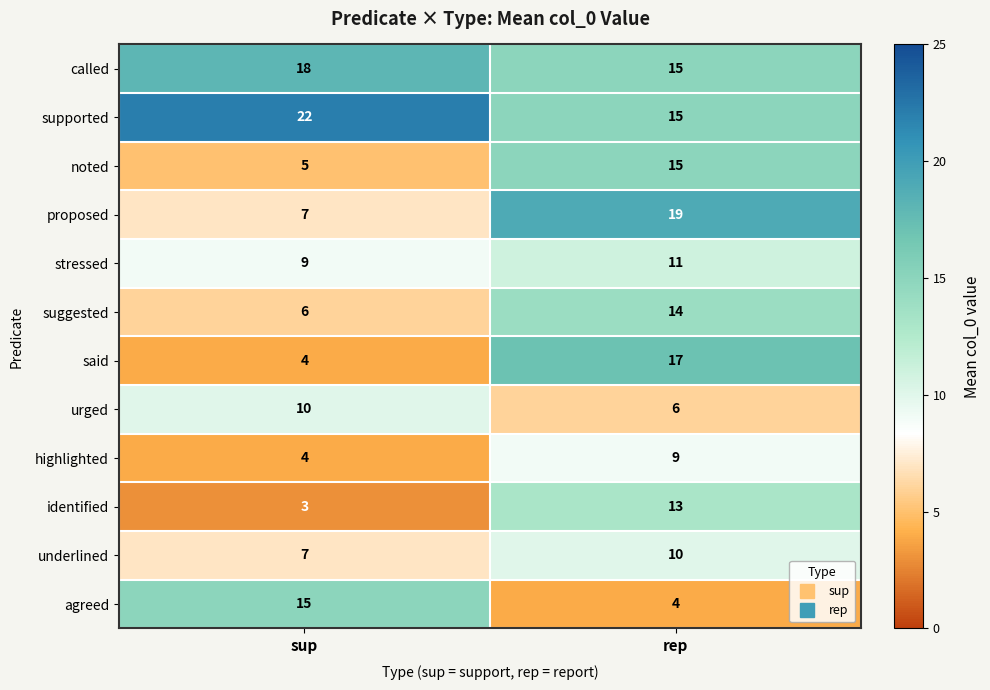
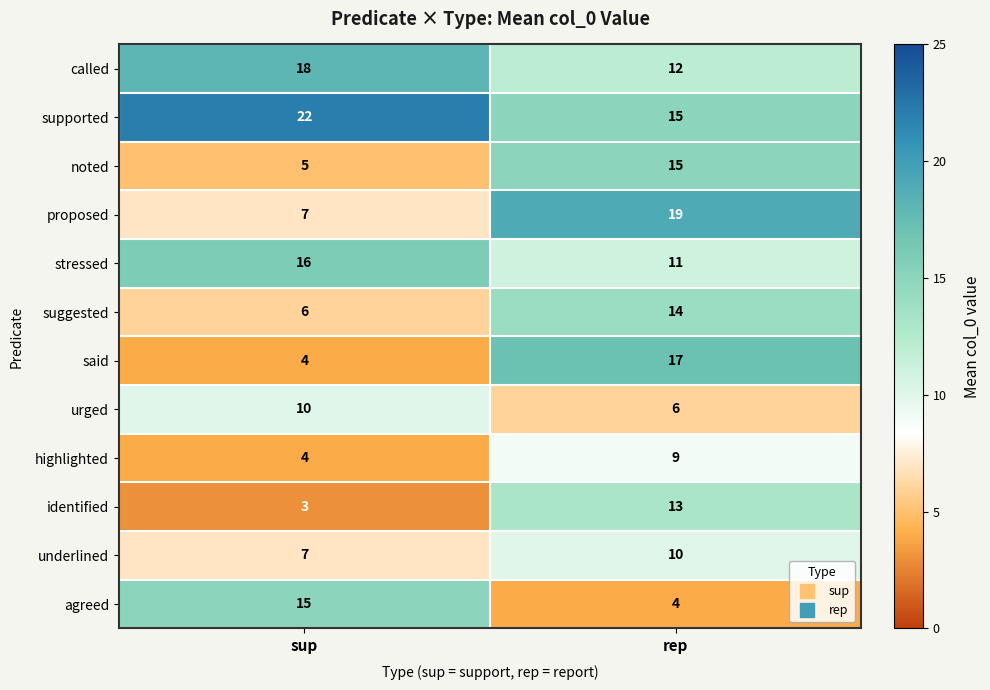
  {
    "called": {
      "sup": 18,
-     "rep": 15
+     "rep": 12
    },
    "supported": {
      "sup": 22,
      "rep": 15
    },
    "noted": {
      "sup": 5,
      "rep": 15
    },
    "proposed": {
      "sup": 7,
      "rep": 19
    },
    "stressed": {
-     "sup": 9,
+     "sup": 16,
      "rep": 11
    },
    "suggested": {
      "sup": 6,
      "rep": 14
    },
    "said": {
      "sup": 4,
      "rep": 17
    },
    "urged": {
      "sup": 10,
      "rep": 6
    },
    "highlighted": {
      "sup": 4,
      "rep": 9
    },
    "identified": {
      "sup": 3,
      "rep": 13
    },
    "underlined": {
      "sup": 7,
      "rep": 10
    },
    "agreed": {
      "sup": 15,
      "rep": 4
    }
  }
